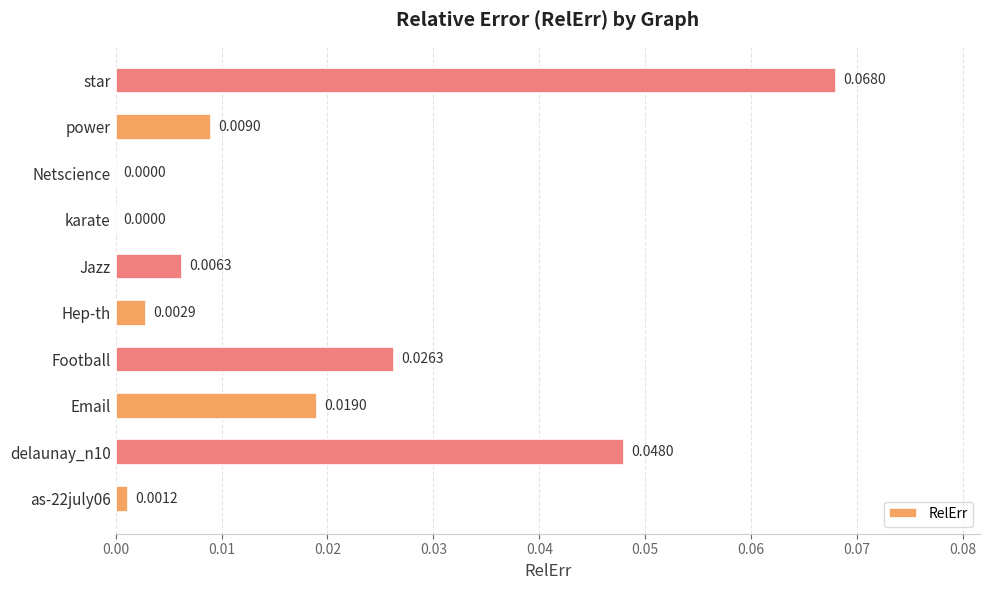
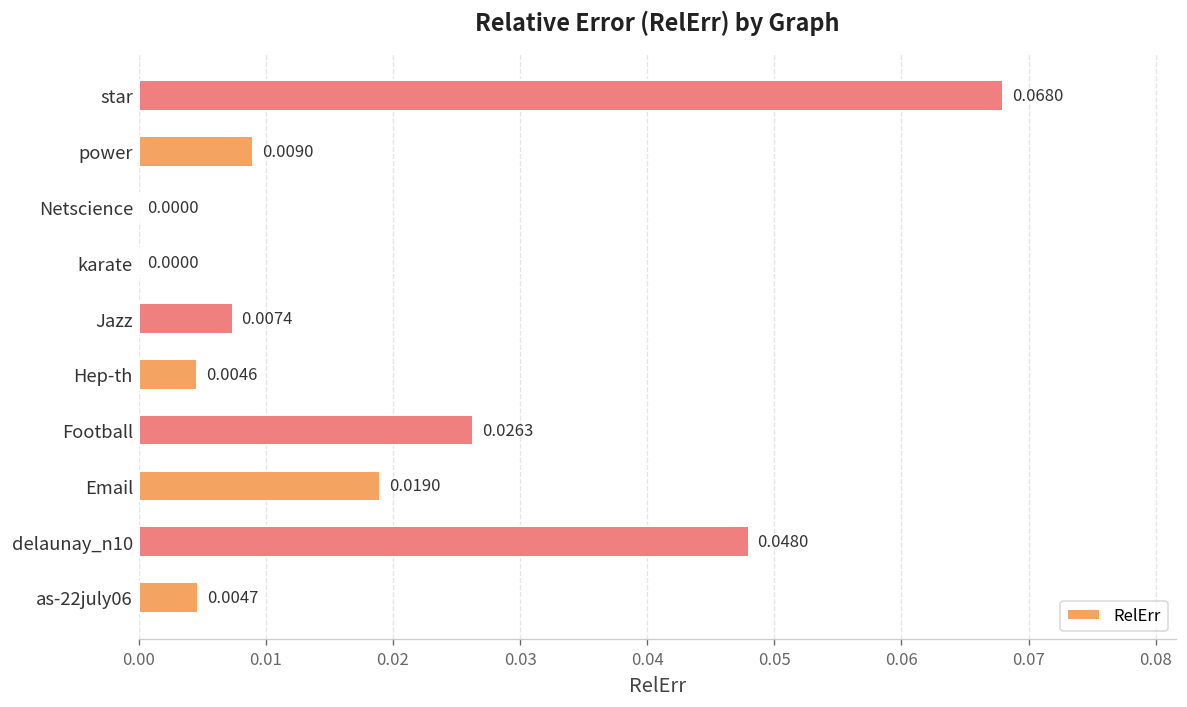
  {
    "star": 0.0680,
    "power": 0.0090,
    "Netscience": 0.0000,
    "karate": 0.0000,
-   "Jazz": 0.0063,
-   "Hep-th": 0.0029,
+   "Jazz": 0.0074,
+   "Hep-th": 0.0046,
    "Football": 0.0263,
    "Email": 0.0190,
    "delaunay_n10": 0.0480,
-   "as-22july06": 0.0012
+   "as-22july06": 0.0047
  }
